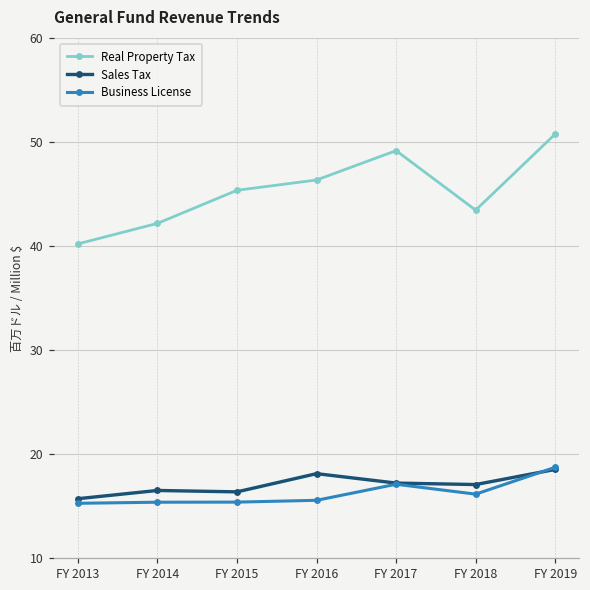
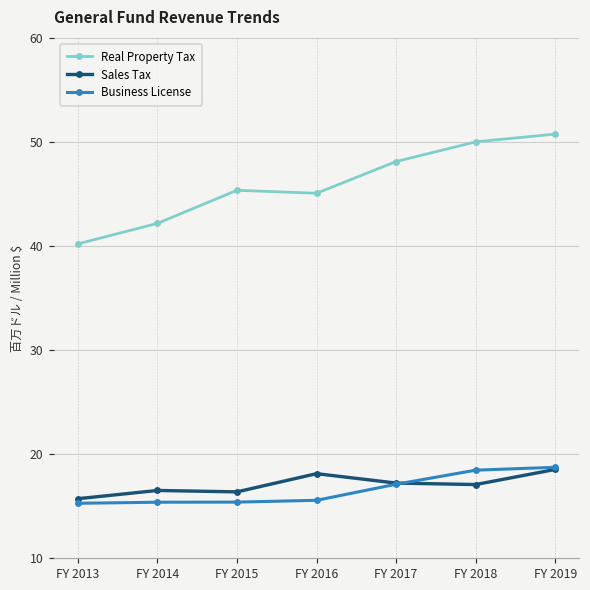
  {
    "Real Property Tax": {
      "FY 2013": 40,
      "FY 2014": 42,
      "FY 2015": 45,
-     "FY 2016": 46,
-     "FY 2017": 49,
-     "FY 2018": 43,
+     "FY 2016": 45,
+     "FY 2017": 48,
+     "FY 2018": 50,
      "FY 2019": 51
    },
    "Sales Tax": {
      "FY 2013": 16,
      "FY 2014": 17,
      "FY 2015": 16,
      "FY 2016": 18,
      "FY 2018": 17
    },
    "Business License": {
      "FY 2013": 15,
      "FY 2014": 15,
      "FY 2015": 15,
      "FY 2016": 16,
-     "FY 2018": 16
+     "FY 2018": 18
    }
  }
